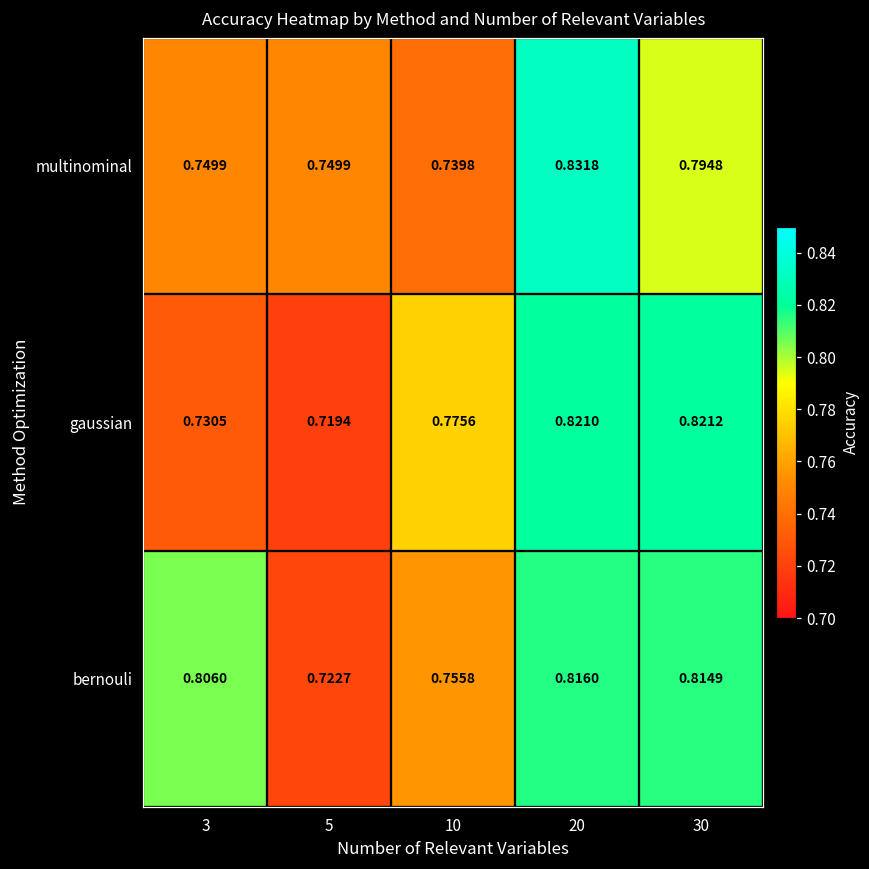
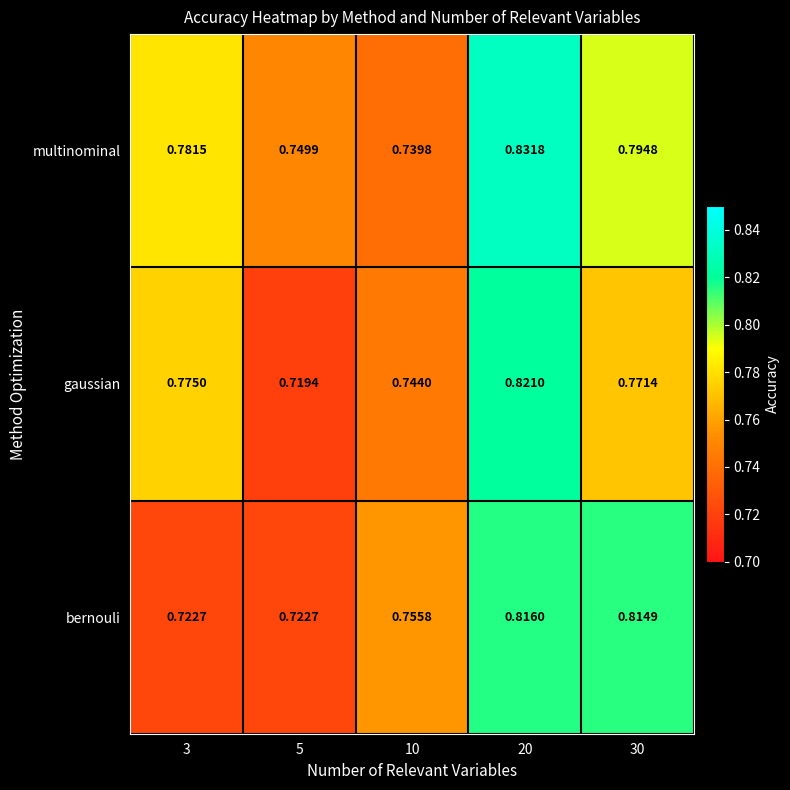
  {
    "multinominal": {
-     "3": 0.7499,
+     "3": 0.7815,
      "5": 0.7499,
      "10": 0.7398,
      "20": 0.8318,
      "30": 0.7948
    },
    "gaussian": {
-     "3": 0.7305,
+     "3": 0.7750,
      "5": 0.7194,
-     "10": 0.7756,
+     "10": 0.7440,
      "20": 0.8210,
-     "30": 0.8212
+     "30": 0.7714
    },
    "bernouli": {
-     "3": 0.8060,
+     "3": 0.7227,
      "5": 0.7227,
      "10": 0.7558,
      "20": 0.8160,
      "30": 0.8149
    }
  }
